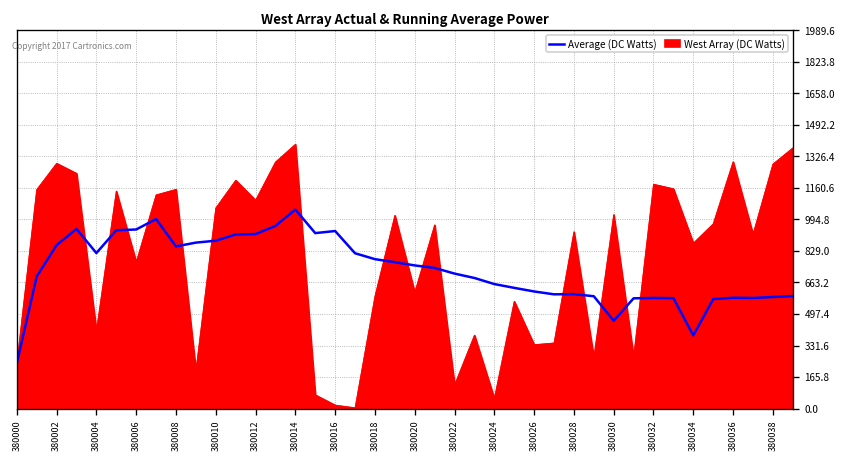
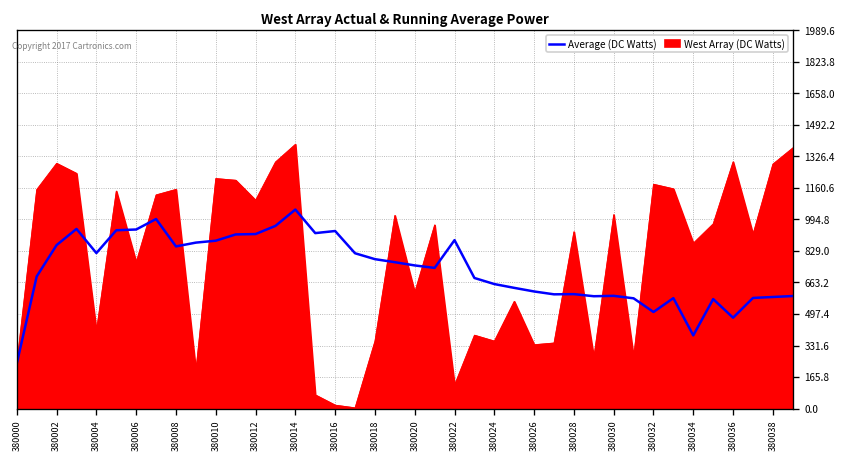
  {
    "West Array (DC Watts)": {
      "380002": 1290,
      "380004": 410,
      "380006": 770,
      "380008": 1150,
-     "380010": 1060,
+     "380010": 1210,
      "380012": 1100,
      "380014": 1390,
      "380016": 20,
-     "380018": 590,
+     "380018": 360,
      "380020": 610,
      "380022": 120,
-     "380024": 50,
+     "380024": 360,
      "380026": 340,
      "380028": 930,
      "380030": 1020,
      "380032": 1180,
      "380034": 870,
      "380036": 1300,
      "380038": 1290
    },
    "Average (DC Watts)": {
      "380002": 860,
      "380004": 820,
      "380006": 940,
      "380008": 850,
      "380010": 880,
      "380012": 920,
      "380014": 1050,
      "380016": 930,
      "380018": 790,
      "380020": 750,
-     "380022": 710,
+     "380022": 890,
      "380024": 660,
      "380026": 620,
      "380028": 600,
-     "380030": 460,
-     "380032": 580,
+     "380030": 590,
+     "380032": 510,
      "380034": 390,
-     "380036": 580,
+     "380036": 480,
      "380038": 590
    }
  }
